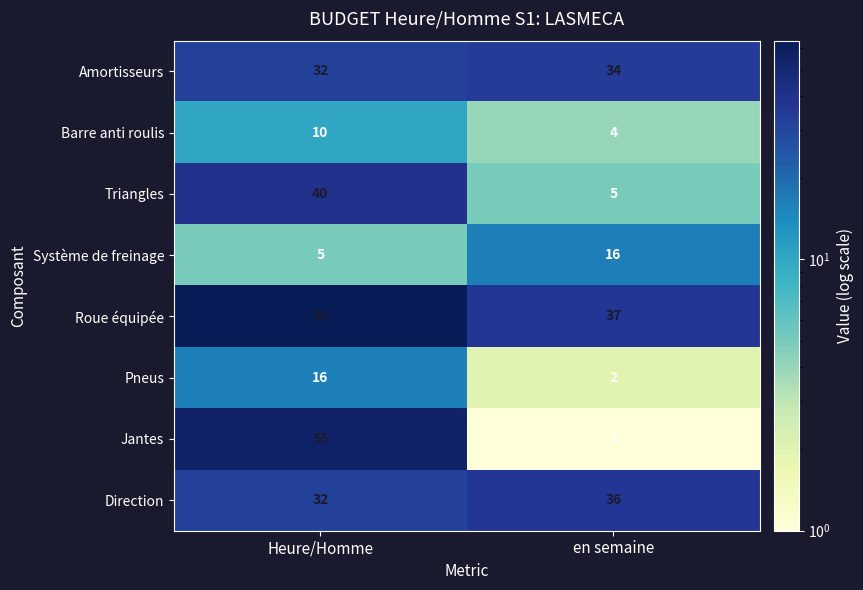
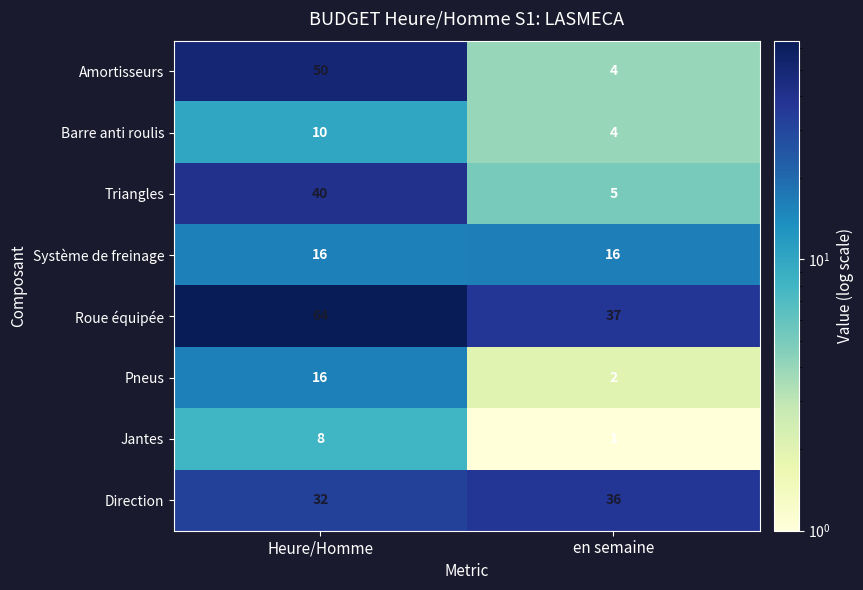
  {
    "Amortisseurs": {
-     "Heure/Homme": 32,
-     "en semaine": 34
+     "Heure/Homme": 50,
+     "en semaine": 4
    },
    "Barre anti roulis": {
      "Heure/Homme": 10,
      "en semaine": 4
    },
    "Triangles": {
      "Heure/Homme": 40,
      "en semaine": 5
    },
    "Système de freinage": {
-     "Heure/Homme": 5,
+     "Heure/Homme": 16,
      "en semaine": 16
    },
    "Roue équipée": {
      "en semaine": 37
    },
    "Pneus": {
      "Heure/Homme": 16,
      "en semaine": 2
    },
    "Jantes": {
-     "Heure/Homme": 55
+     "Heure/Homme": 8
    },
    "Direction": {
      "Heure/Homme": 32,
      "en semaine": 36
    }
  }
